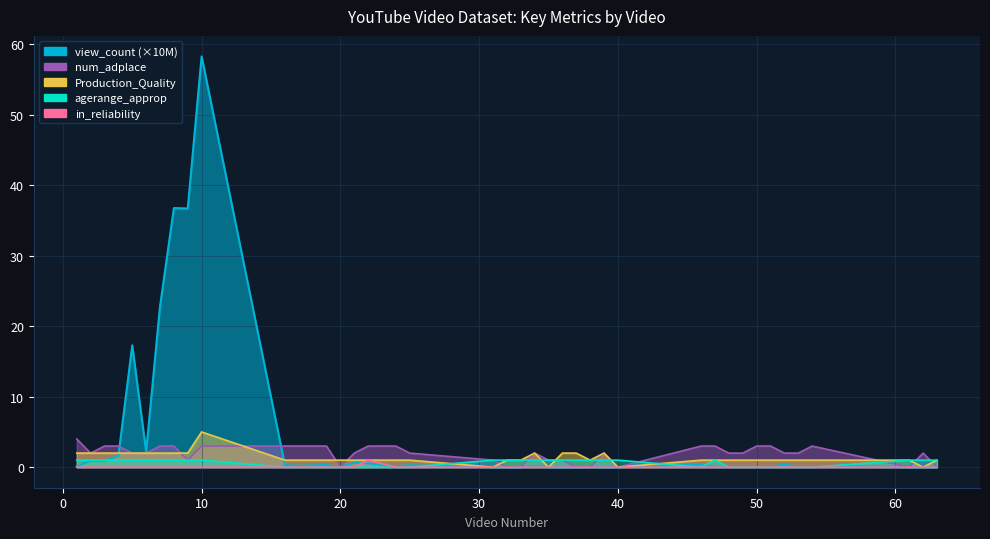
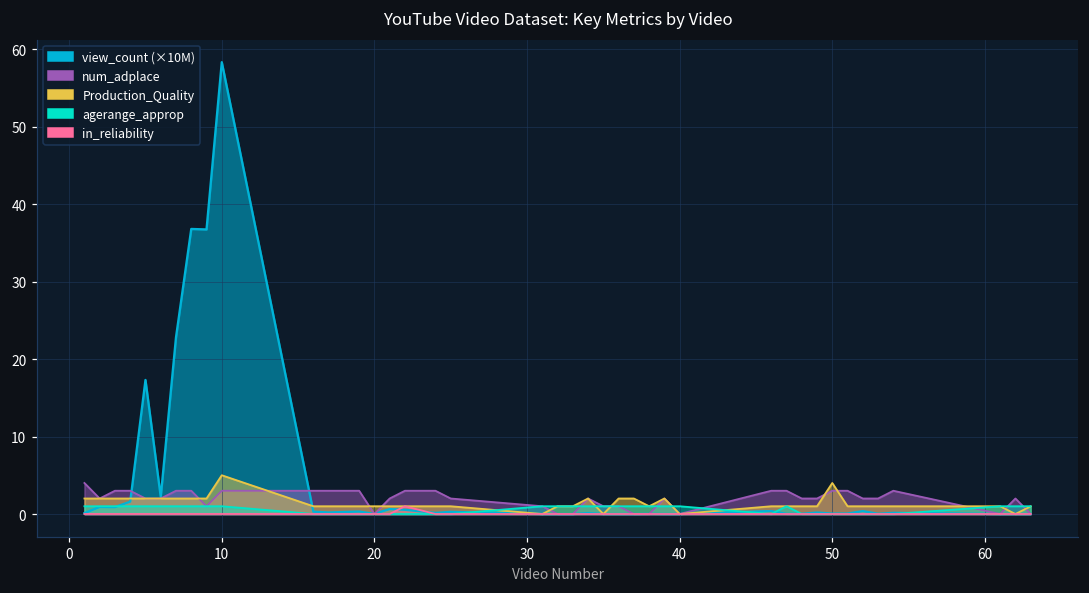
  {
    "Production_Quality": {
      "10": 5,
      "20": 1,
-     "50": 1
+     "50": 4
    }
  }
